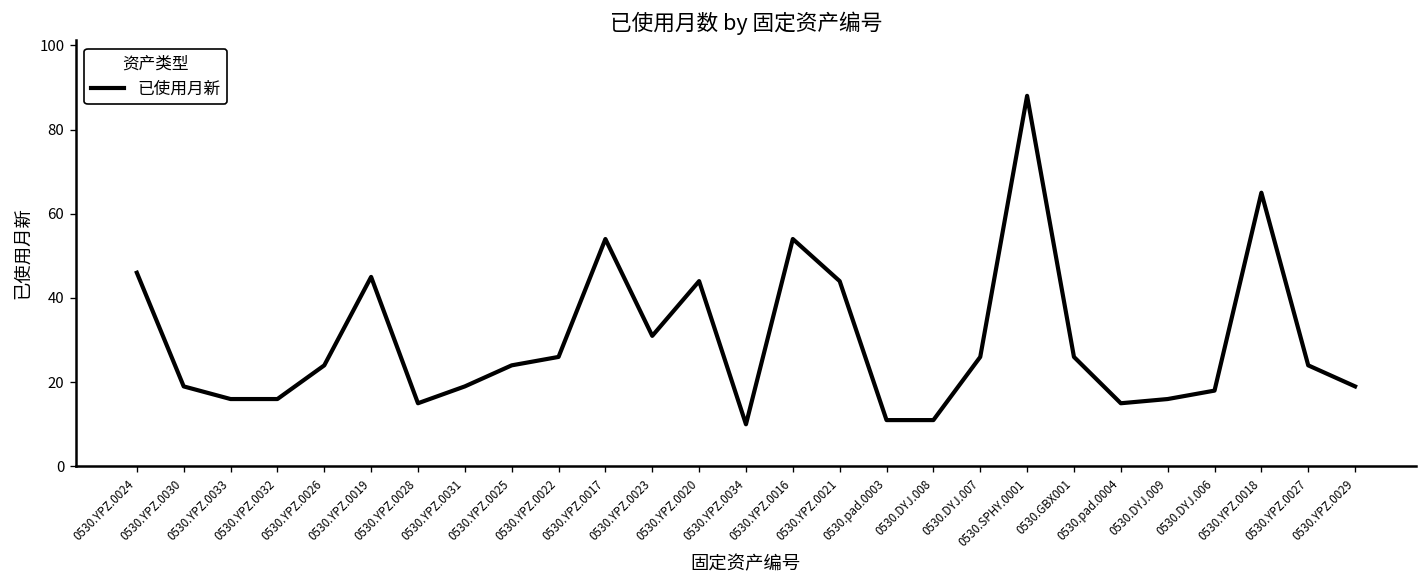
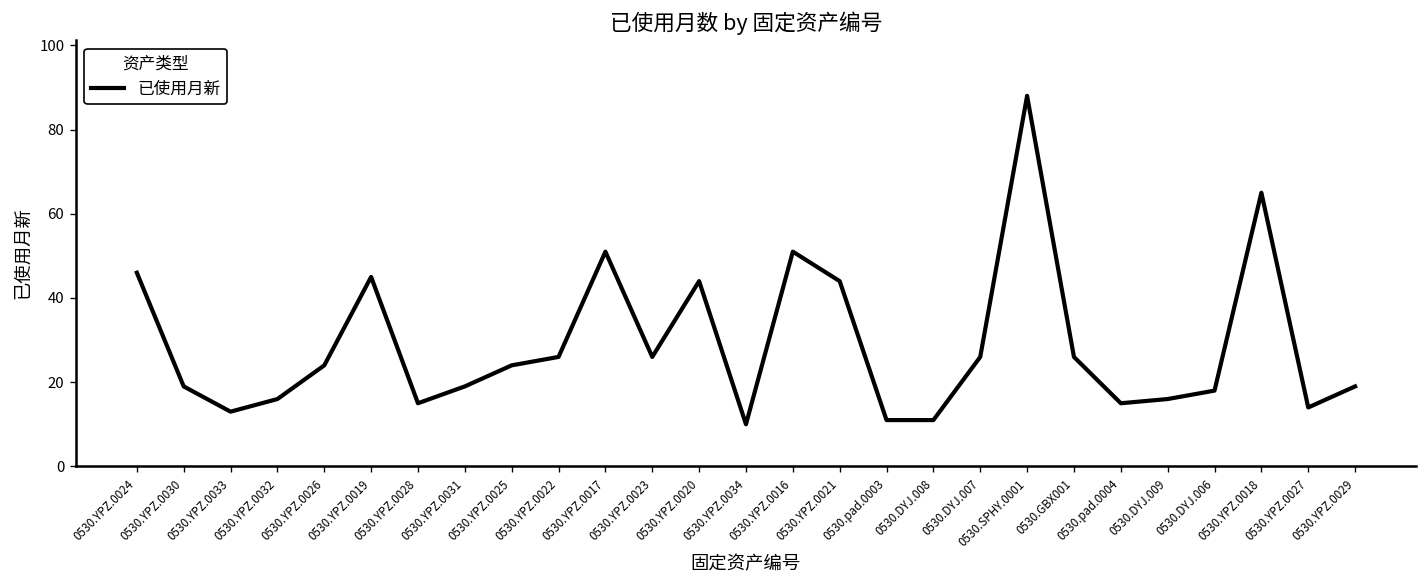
  {
    "0530.YPZ.0024": 46,
    "0530.YPZ.0030": 19,
-   "0530.YPZ.0033": 16,
+   "0530.YPZ.0033": 13,
    "0530.YPZ.0032": 16,
    "0530.YPZ.0026": 24,
    "0530.YPZ.0019": 45,
    "0530.YPZ.0028": 15,
    "0530.YPZ.0031": 19,
    "0530.YPZ.0025": 24,
    "0530.YPZ.0022": 26,
-   "0530.YPZ.0017": 54,
-   "0530.YPZ.0023": 31,
+   "0530.YPZ.0017": 51,
+   "0530.YPZ.0023": 26,
    "0530.YPZ.0020": 44,
    "0530.YPZ.0034": 10,
-   "0530.YPZ.0016": 54,
+   "0530.YPZ.0016": 51,
    "0530.YPZ.0021": 44,
    "0530.pad.0003": 11,
    "0530.DYJ.008": 11,
    "0530.DYJ.007": 26,
    "0530.SPHY.0001": 88,
    "0530.GBX001": 26,
    "0530.pad.0004": 15,
    "0530.DYJ.009": 16,
    "0530.DYJ.006": 18,
    "0530.YPZ.0018": 65,
-   "0530.YPZ.0027": 24,
+   "0530.YPZ.0027": 14,
    "0530.YPZ.0029": 19
  }
